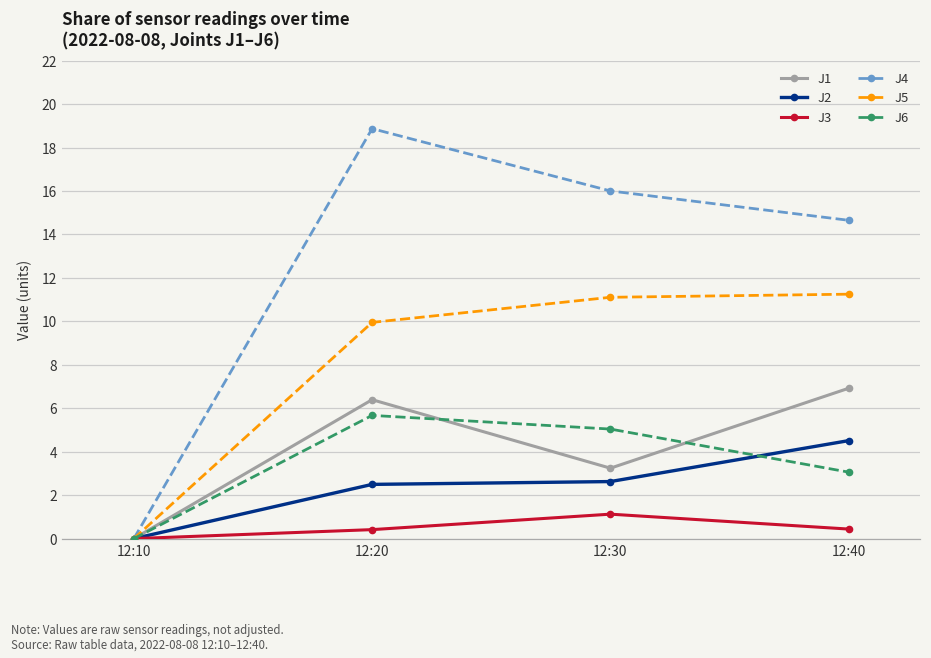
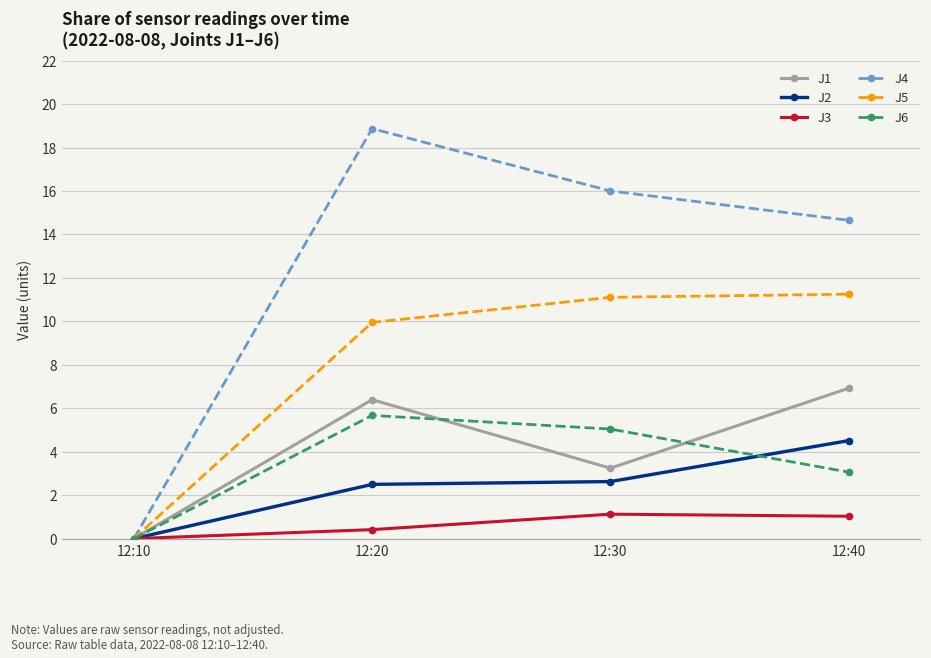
  {
    "J1": {
      "12:20": 6.4,
      "12:30": 3.2,
      "12:40": 6.9
    },
    "J2": {
      "12:20": 2.5,
      "12:30": 2.6,
      "12:40": 4.5
    },
    "J3": {
      "12:20": 0.4,
      "12:30": 1.1,
-     "12:40": 0.4
+     "12:40": 1.0
    },
    "J4": {
      "12:20": 18.9,
      "12:30": 16.0,
      "12:40": 14.7
    },
    "J5": {
      "12:20": 10.0,
      "12:30": 11.1,
      "12:40": 11.3
    },
    "J6": {
      "12:20": 5.7,
      "12:30": 5.0,
      "12:40": 3.1
    }
  }
